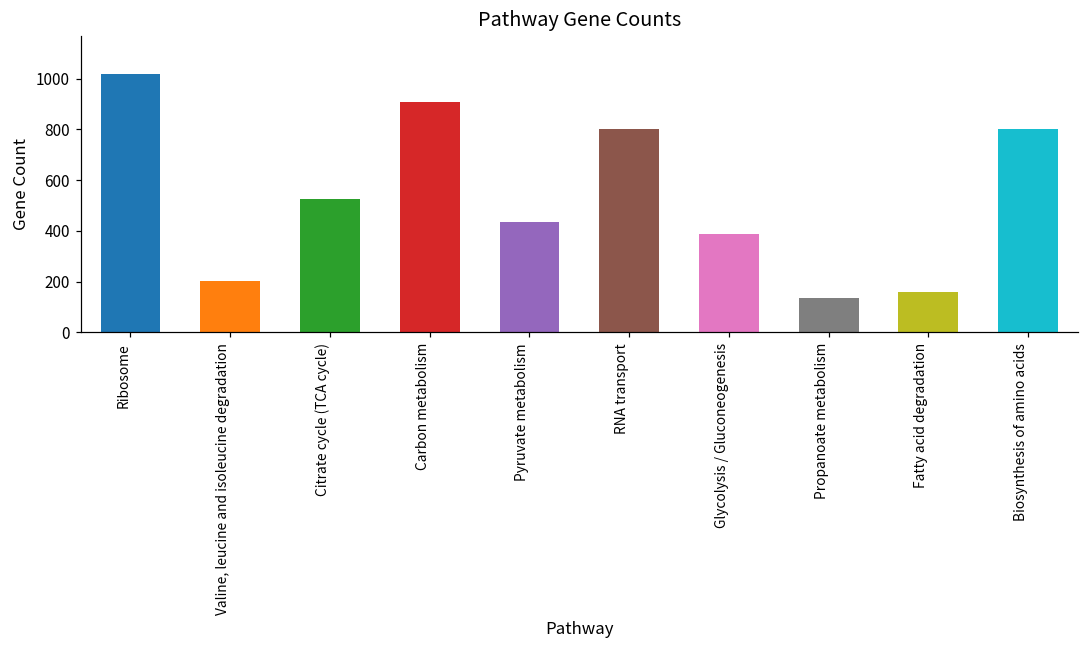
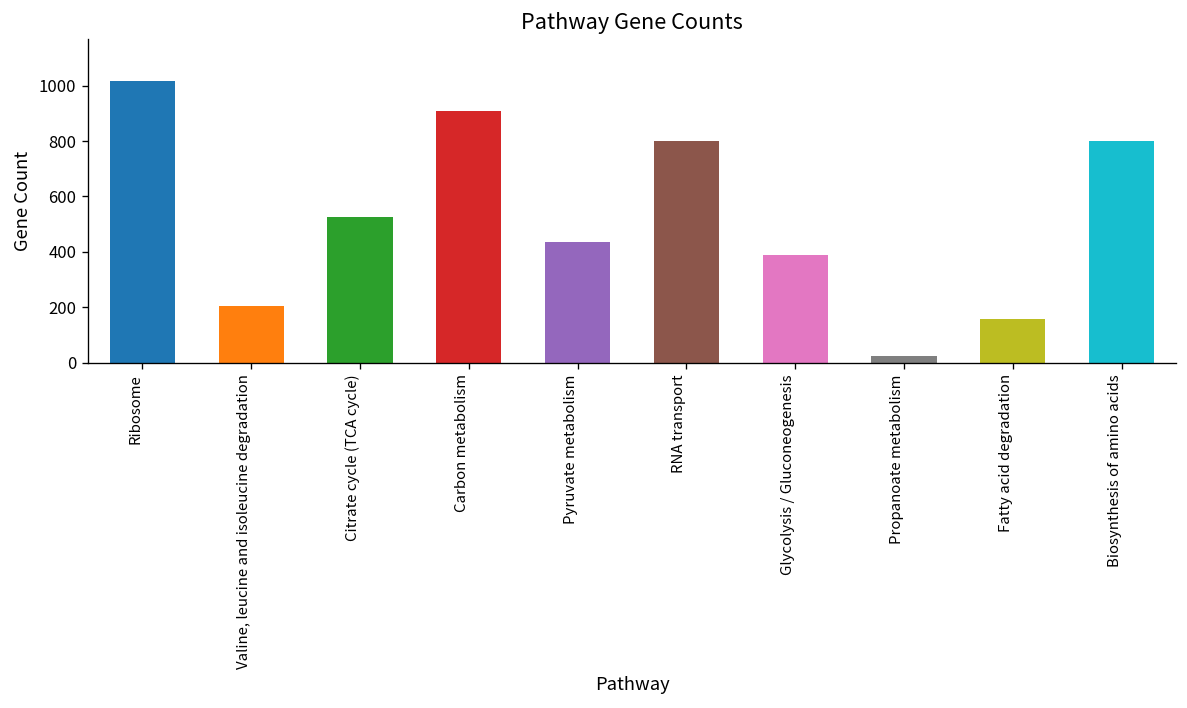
  {
    "Ribosome": 1020,
    "Valine, leucine and isoleucine degradation": 200,
    "Citrate cycle (TCA cycle)": 530,
    "Carbon metabolism": 910,
    "Pyruvate metabolism": 440,
    "RNA transport": 800,
    "Glycolysis / Gluconeogenesis": 390,
-   "Propanoate metabolism": 140,
+   "Propanoate metabolism": 30,
    "Fatty acid degradation": 160,
    "Biosynthesis of amino acids": 800
  }
